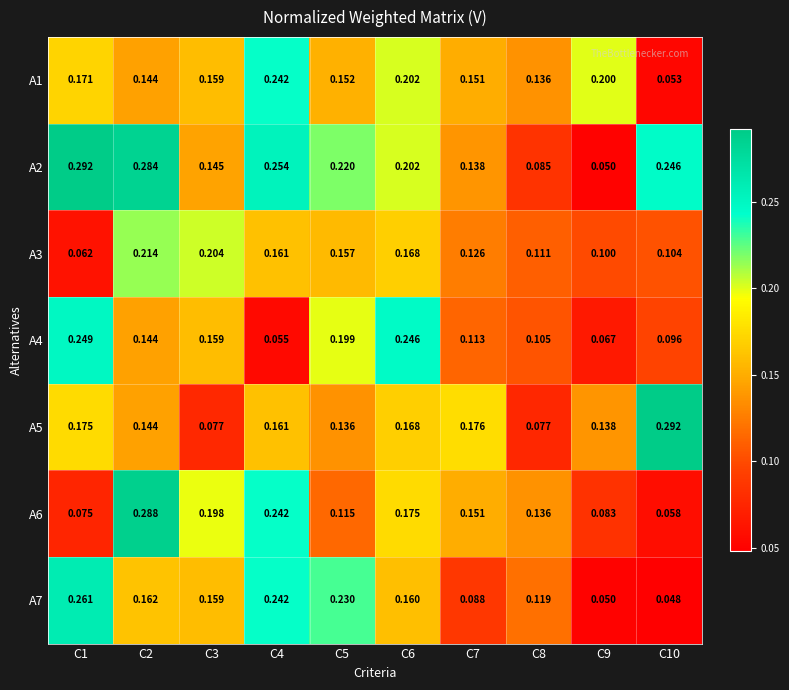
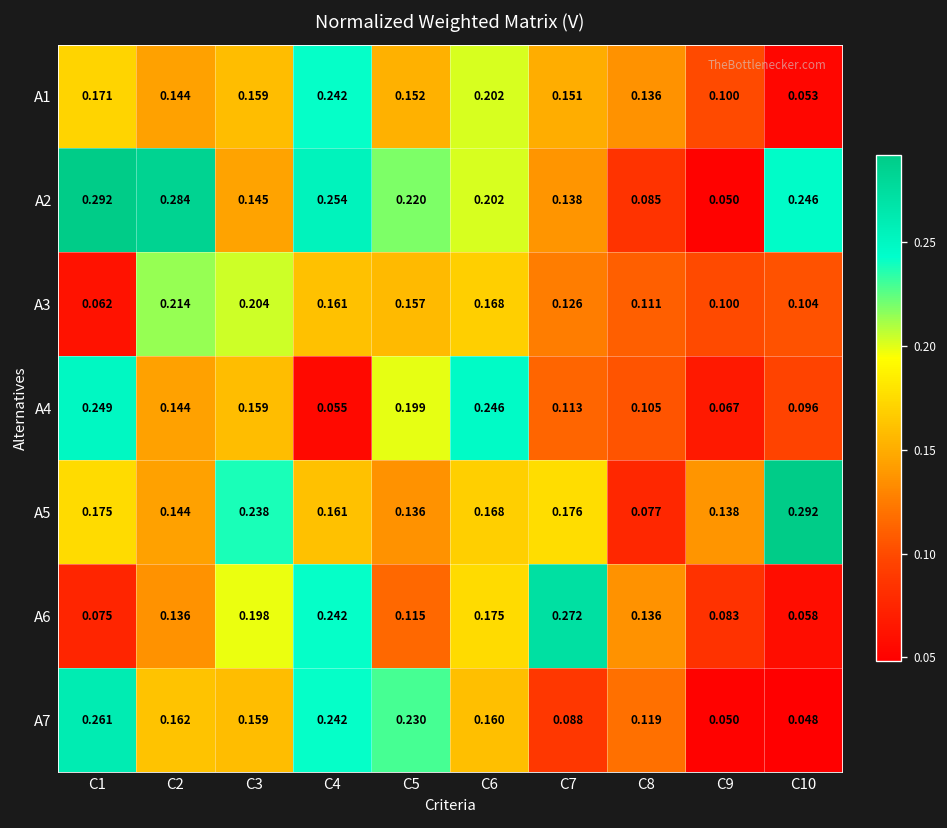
  {
    "A1": {
      "C1": 0.171,
      "C2": 0.144,
      "C3": 0.159,
      "C4": 0.242,
      "C5": 0.152,
      "C6": 0.202,
      "C7": 0.151,
      "C8": 0.136,
-     "C9": 0.200
+     "C9": 0.100
    },
    "A2": {
      "C1": 0.292,
      "C2": 0.284,
      "C3": 0.145,
      "C4": 0.254,
      "C5": 0.220,
      "C6": 0.202,
      "C7": 0.138,
      "C8": 0.085,
      "C9": 0.050,
      "C10": 0.246
    },
    "A3": {
      "C1": 0.062,
      "C2": 0.214,
      "C3": 0.204,
      "C4": 0.161,
      "C5": 0.157,
      "C6": 0.168,
      "C7": 0.126,
      "C8": 0.111,
      "C9": 0.100,
      "C10": 0.104
    },
    "A4": {
      "C1": 0.249,
      "C2": 0.144,
      "C3": 0.159,
      "C4": 0.055,
      "C5": 0.199,
      "C6": 0.246,
      "C7": 0.113,
      "C8": 0.105,
      "C9": 0.067,
      "C10": 0.096
    },
    "A5": {
      "C1": 0.175,
      "C2": 0.144,
-     "C3": 0.077,
+     "C3": 0.238,
      "C4": 0.161,
      "C5": 0.136,
      "C6": 0.168,
      "C7": 0.176,
      "C8": 0.077,
      "C9": 0.138,
      "C10": 0.292
    },
    "A6": {
      "C1": 0.075,
-     "C2": 0.288,
+     "C2": 0.136,
      "C3": 0.198,
      "C4": 0.242,
      "C5": 0.115,
      "C6": 0.175,
-     "C7": 0.151,
+     "C7": 0.272,
      "C8": 0.136,
      "C9": 0.083,
      "C10": 0.058
    },
    "A7": {
      "C1": 0.261,
      "C2": 0.162,
      "C3": 0.159,
      "C4": 0.242,
      "C5": 0.230,
      "C6": 0.160,
      "C7": 0.088,
      "C8": 0.119,
      "C9": 0.050,
      "C10": 0.048
    }
  }
